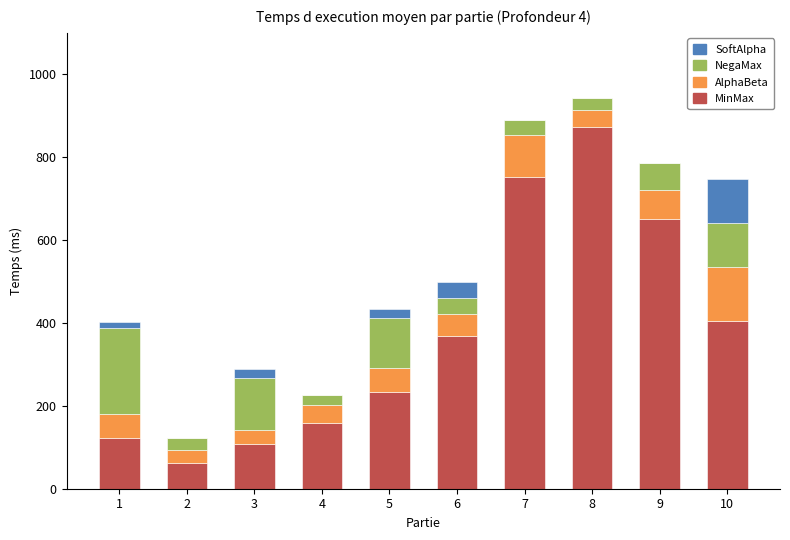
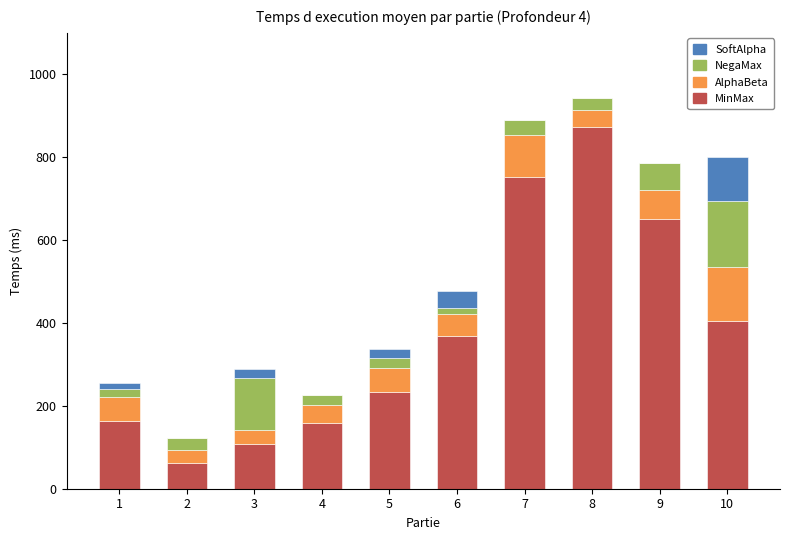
  {
    "MinMax": {
-     "1": 120,
+     "1": 160,
      "2": 60,
      "3": 110,
      "4": 160,
      "5": 230,
      "6": 370,
      "7": 750,
      "8": 870,
      "9": 650,
      "10": 410
    },
    "AlphaBeta": {
      "1": 60,
      "2": 30,
      "3": 30,
      "4": 40,
      "5": 60,
      "6": 50,
      "7": 100,
      "8": 40,
      "9": 70,
      "10": 130
    },
    "NegaMax": {
-     "1": 210,
+     "1": 20,
      "2": 30,
      "3": 130,
      "4": 30,
-     "5": 120,
-     "6": 40,
+     "5": 20,
+     "6": 20,
      "7": 40,
      "8": 30,
      "9": 70,
-     "10": 110
+     "10": 160
    },
    "SoftAlpha": {
      "1": 10,
      "2": 0,
      "3": 20,
      "4": 0,
      "5": 20,
      "6": 40,
      "7": 0,
      "8": 0,
      "9": 0,
      "10": 110
    }
  }
